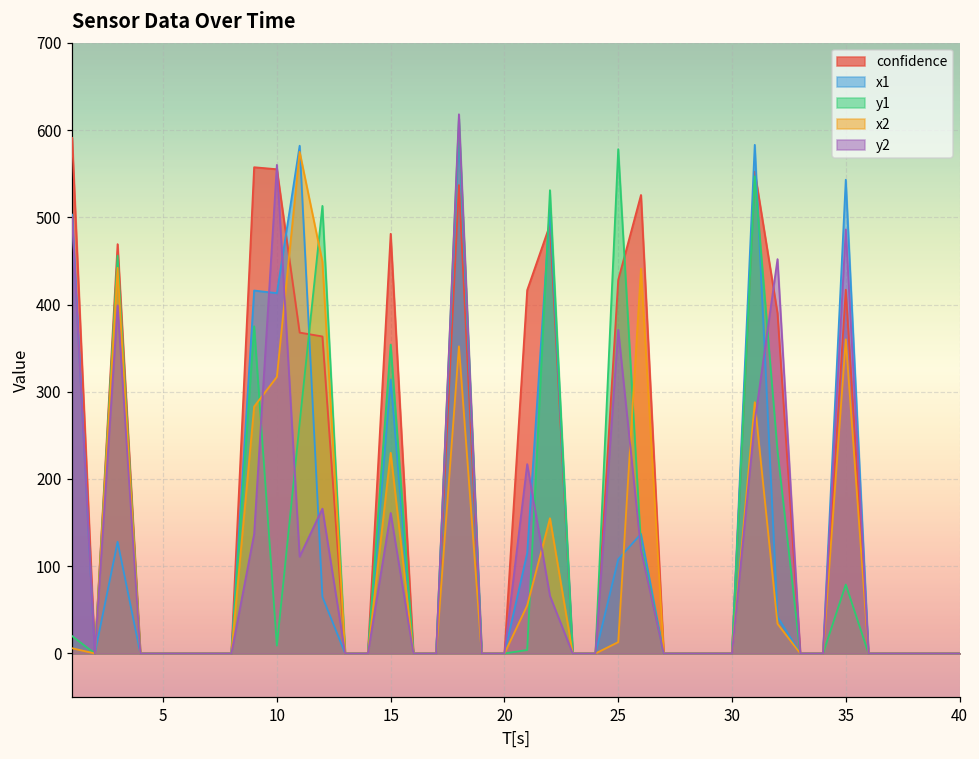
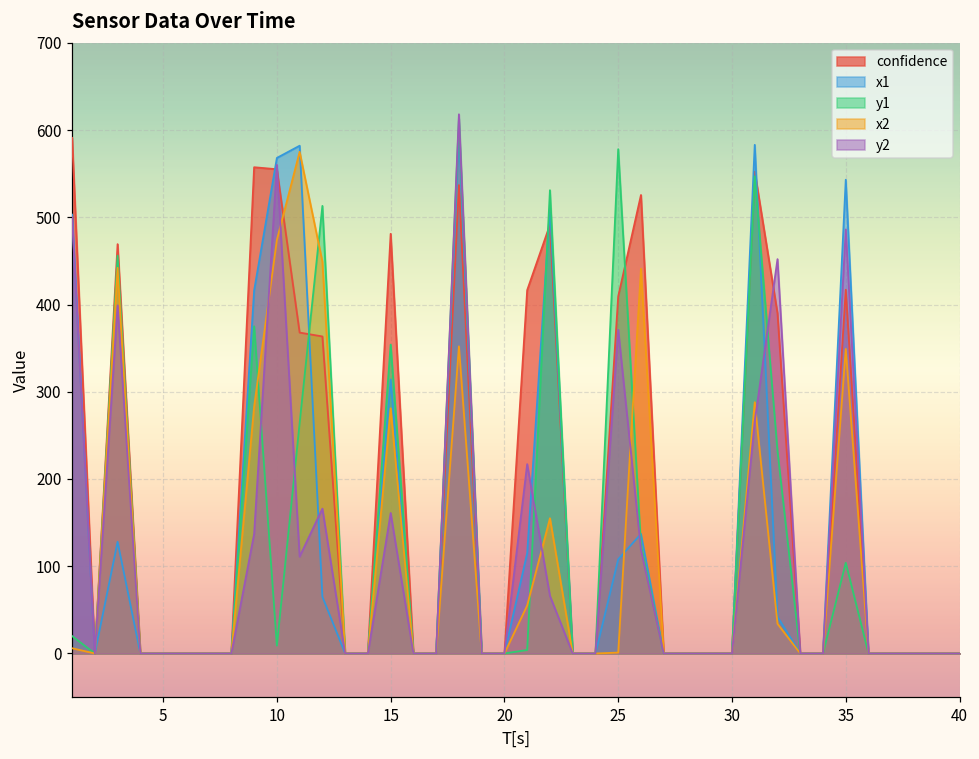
  {
    "confidence": {
      "10": 560,
      "15": 480,
-     "25": 430,
+     "25": 410,
      "35": 420
    },
    "x1": {
-     "10": 410,
+     "10": 570,
      "15": 310,
      "25": 110,
      "35": 540
    },
    "y1": {
      "10": 10,
      "15": 350,
      "25": 580,
-     "35": 80
+     "35": 100
    },
    "x2": {
-     "10": 320,
-     "15": 230,
-     "25": 10,
-     "35": 360
+     "10": 470,
+     "15": 280,
+     "25": 0,
+     "35": 350
    },
    "y2": {
      "10": 560,
      "15": 160,
      "25": 370,
      "35": 490
    }
  }
